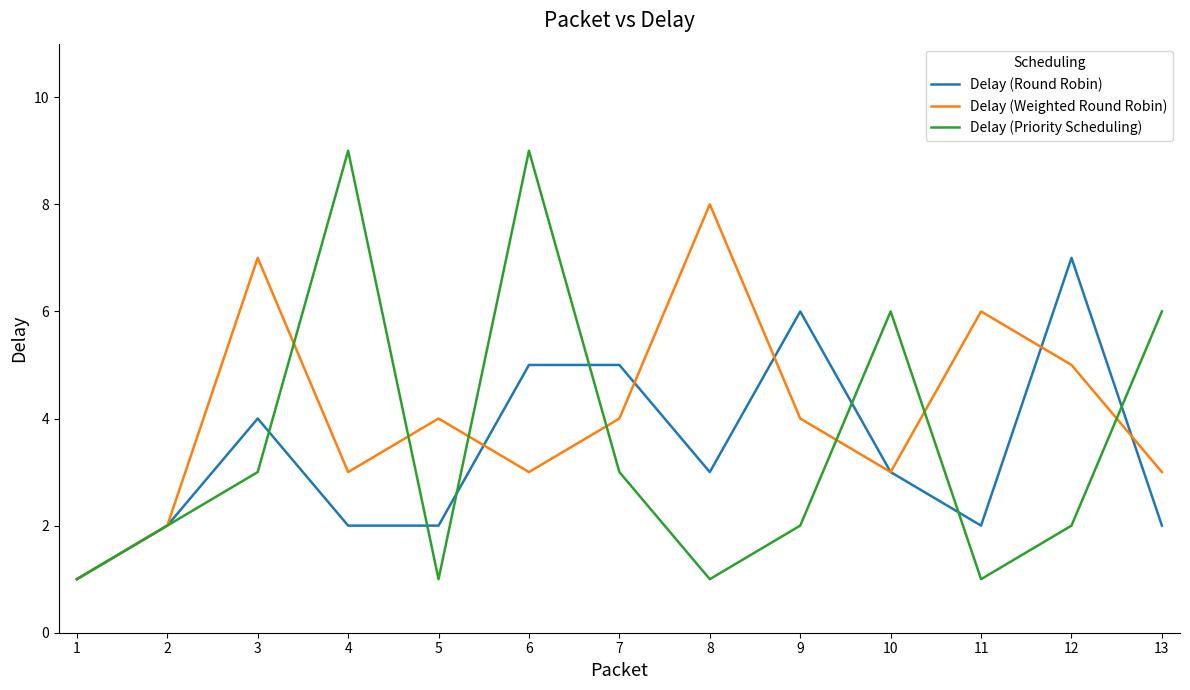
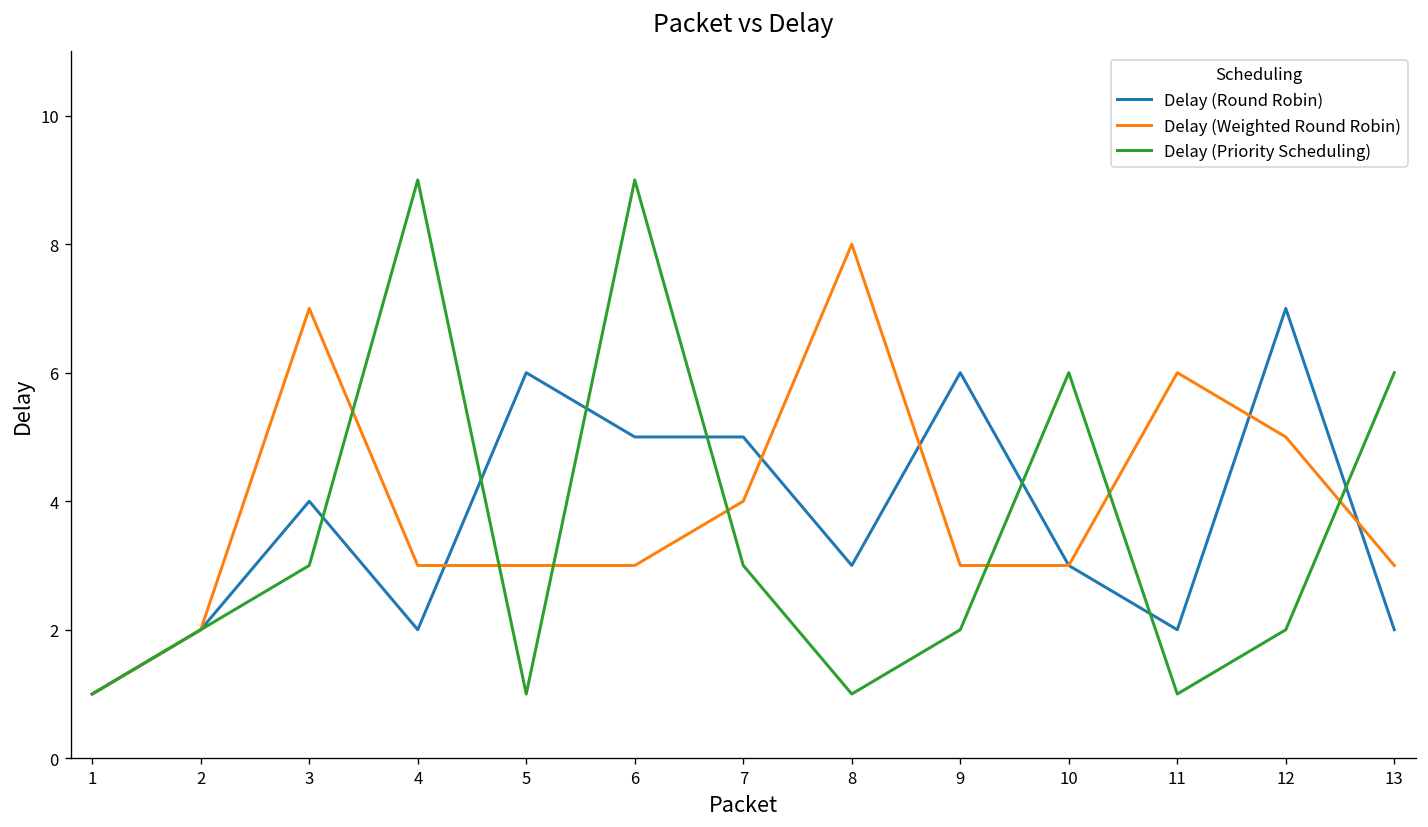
  {
    "Delay (Round Robin)": {
      "3": 4,
      "4": 2,
-     "5": 2,
+     "5": 6,
      "6": 5,
      "7": 5,
      "8": 3,
      "9": 6,
      "11": 2,
      "12": 7,
      "13": 2
    },
    "Delay (Weighted Round Robin)": {
      "3": 7,
      "4": 3,
-     "5": 4,
+     "5": 3,
      "6": 3,
      "7": 4,
      "8": 8,
-     "9": 4,
+     "9": 3,
      "11": 6,
      "12": 5,
      "13": 3
    },
    "Delay (Priority Scheduling)": {
      "3": 3,
      "4": 9,
      "5": 1,
      "6": 9,
      "7": 3,
      "8": 1,
      "9": 2,
      "10": 6,
      "11": 1,
      "12": 2,
      "13": 6
    }
  }
